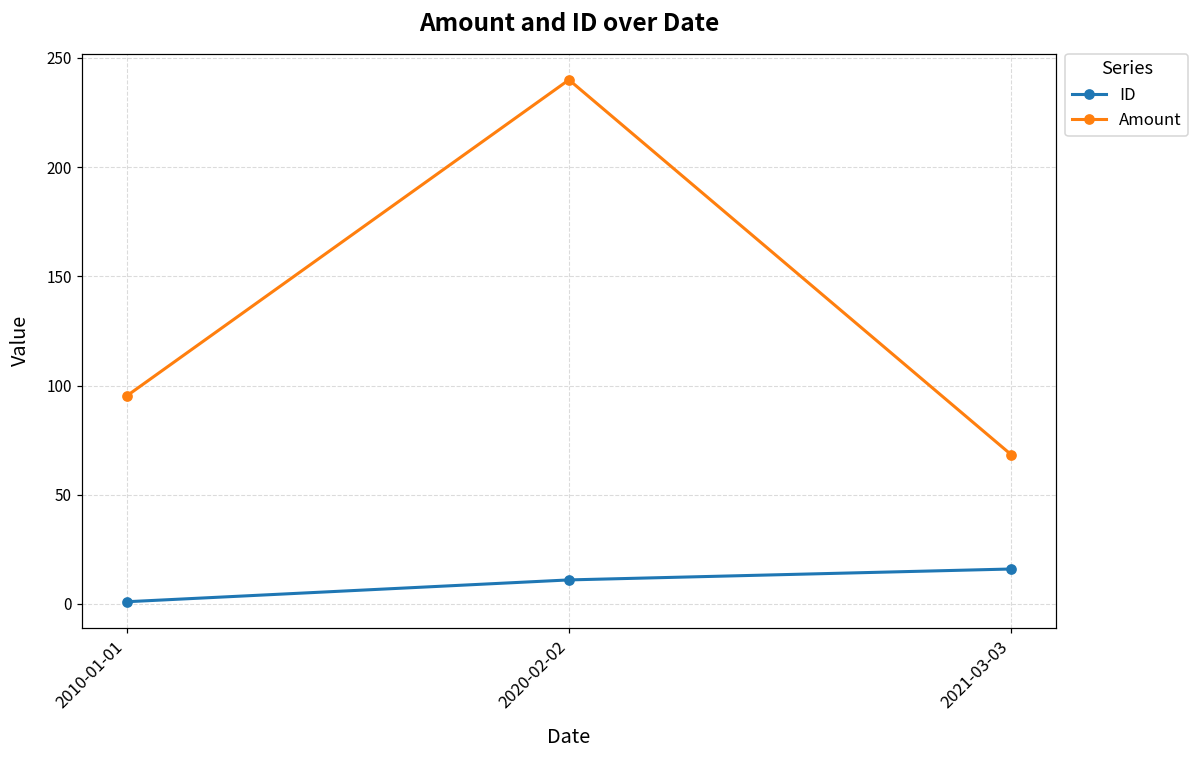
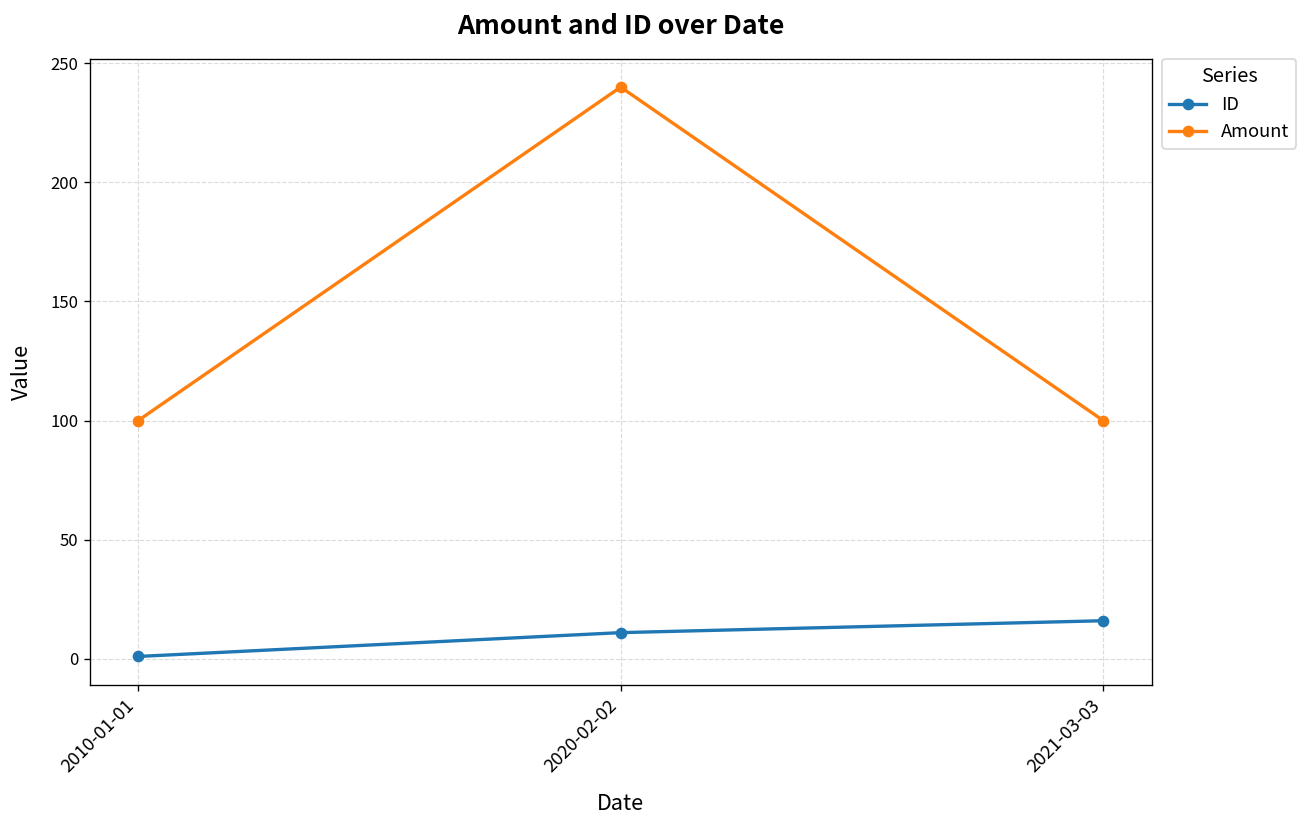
  {
    "ID": {
      "2010-01-01": 1,
      "2020-02-02": 11,
      "2021-03-03": 16
    },
    "Amount": {
-     "2010-01-01": 95,
+     "2010-01-01": 100,
      "2020-02-02": 240,
-     "2021-03-03": 68
+     "2021-03-03": 100
    }
  }
